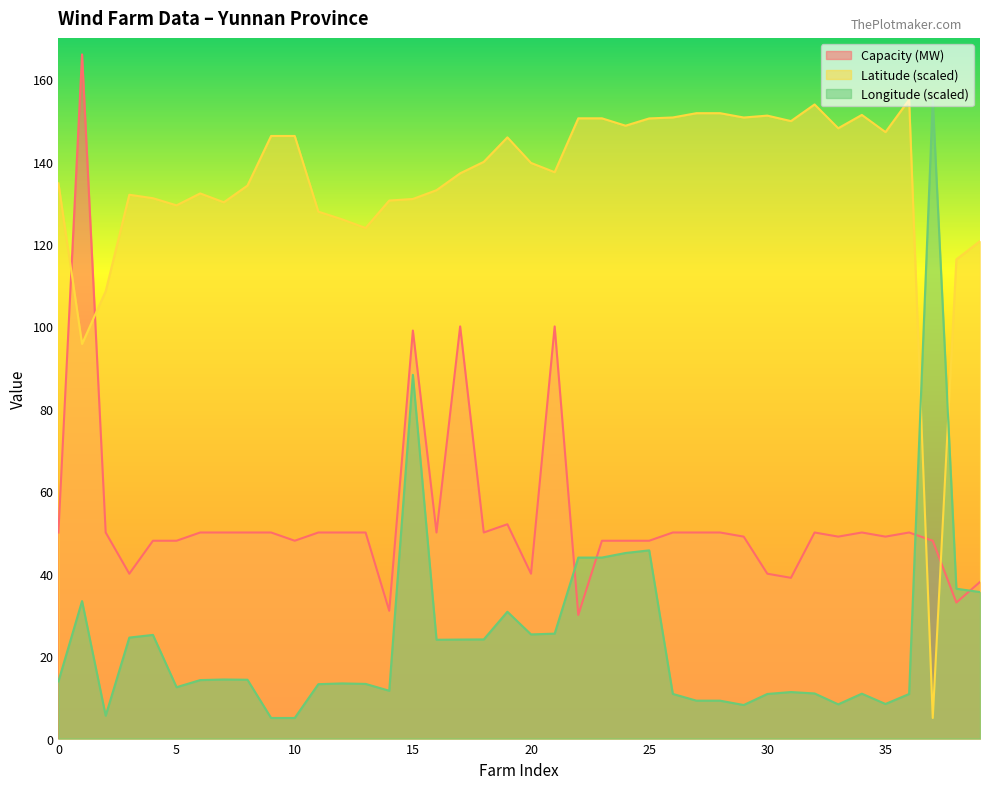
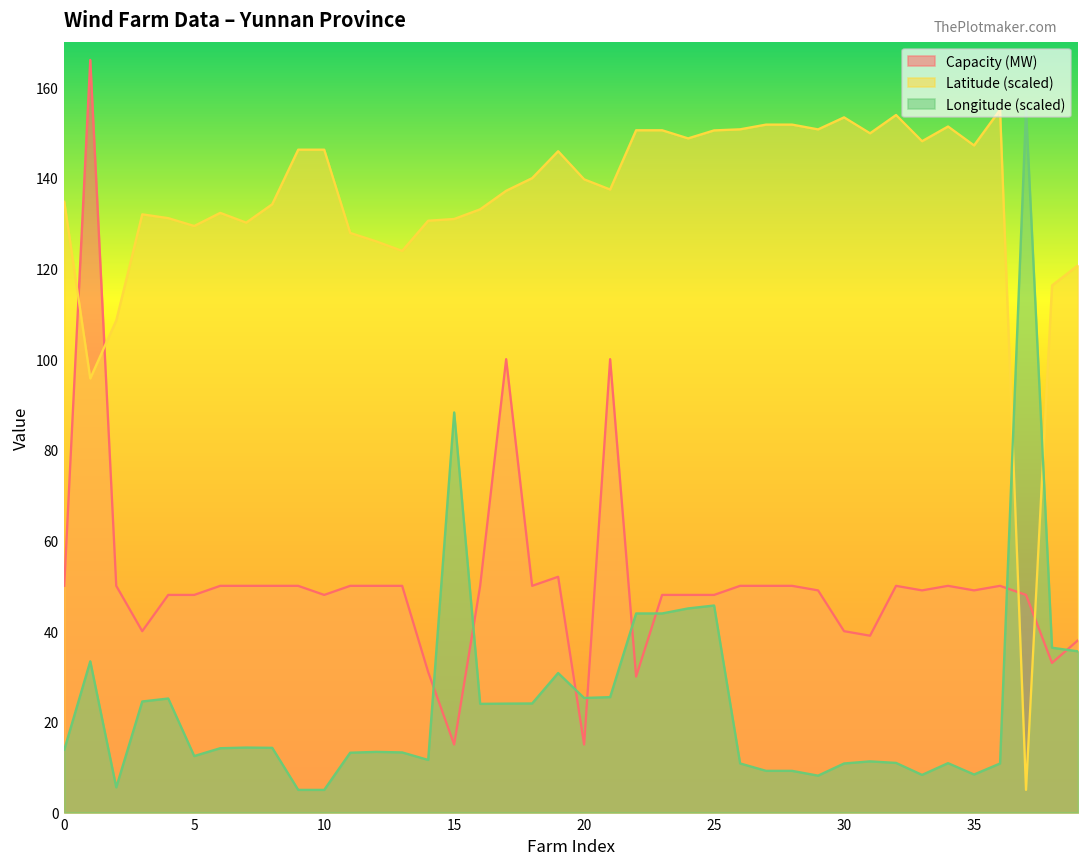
  {
    "Capacity (MW)": {
      "0": 50,
      "5": 48,
      "10": 48,
-     "15": 99,
-     "20": 40,
+     "15": 15,
+     "20": 15,
      "25": 48,
      "30": 40,
      "35": 49
    },
    "Latitude (scaled)": {
      "0": 135,
      "5": 129,
      "10": 146,
      "15": 131,
      "20": 140,
      "25": 150,
-     "30": 151,
+     "30": 153,
      "35": 147
    },
    "Longitude (scaled)": {
      "0": 14,
      "5": 12,
      "10": 5,
      "15": 88,
      "20": 25,
      "25": 46,
      "30": 11,
      "35": 8
    }
  }
